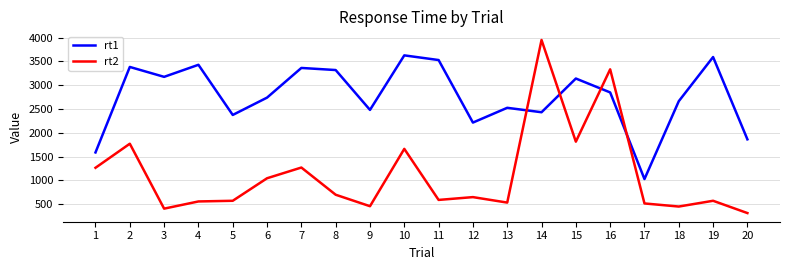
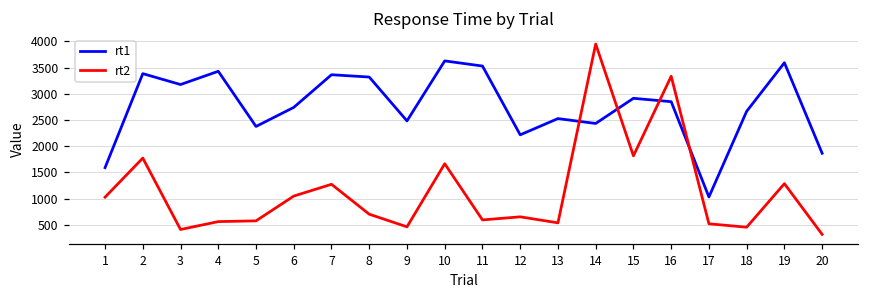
  {
    "rt1": {
      "1": 1600,
      "2": 3400,
      "3": 3200,
      "4": 3400,
      "5": 2400,
      "6": 2700,
      "7": 3400,
      "8": 3300,
      "9": 2500,
      "10": 3600,
      "11": 3500,
      "12": 2200,
      "13": 2500,
      "14": 2400,
-     "15": 3100,
+     "15": 2900,
      "16": 2800,
      "17": 1000,
      "18": 2700,
      "19": 3600,
      "20": 1900
    },
    "rt2": {
-     "1": 1300,
+     "1": 1000,
      "2": 1800,
      "3": 400,
      "4": 600,
      "5": 600,
      "6": 1000,
      "7": 1300,
      "8": 700,
      "9": 500,
      "10": 1700,
      "11": 600,
      "12": 700,
      "13": 500,
      "14": 4000,
      "15": 1800,
      "16": 3300,
      "17": 500,
      "18": 500,
-     "19": 600,
+     "19": 1300,
      "20": 300
    }
  }
